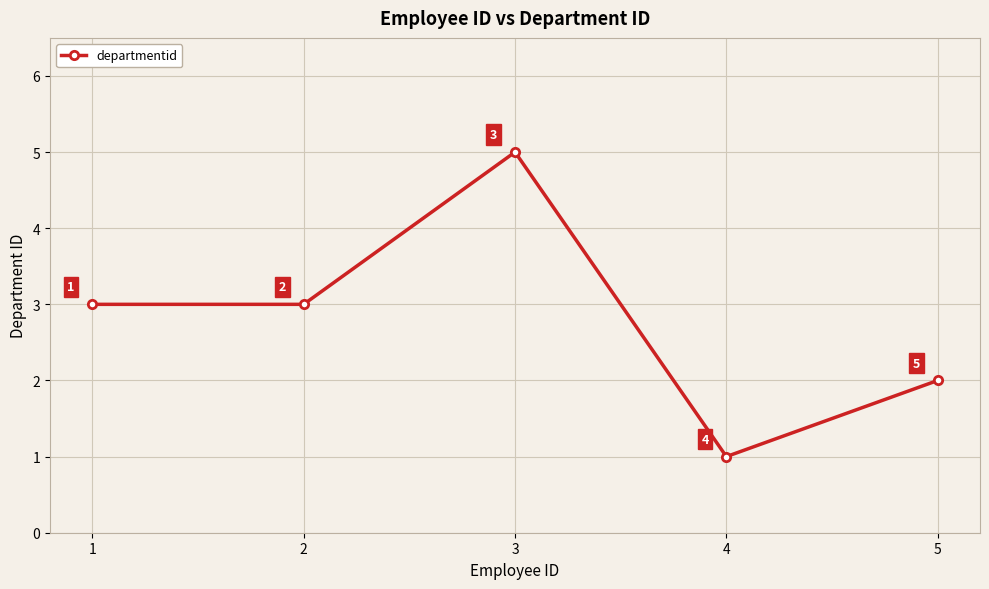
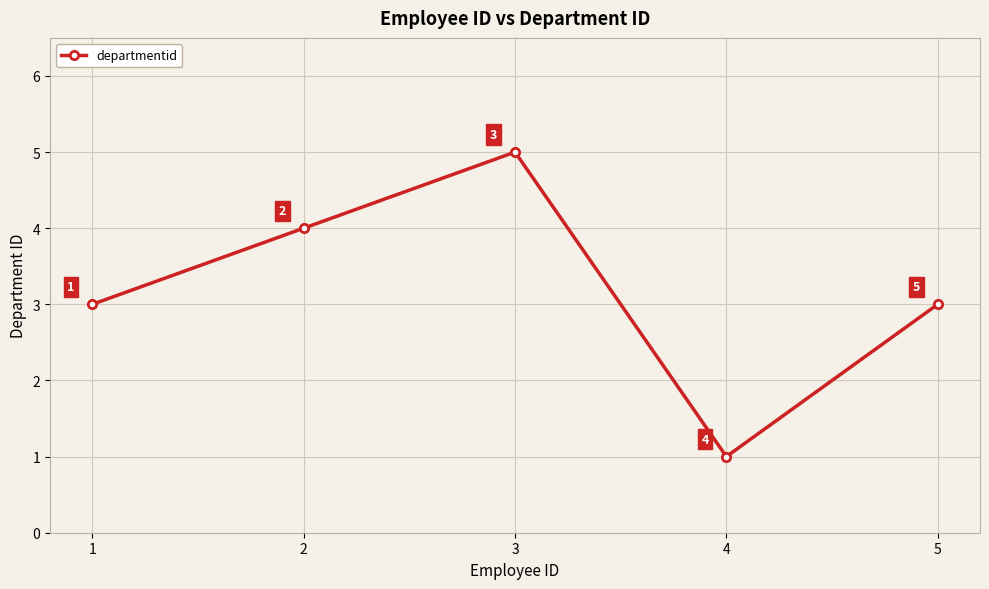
  {
-   "2": 3,
-   "5": 2
+   "2": 4,
+   "5": 3
  }
